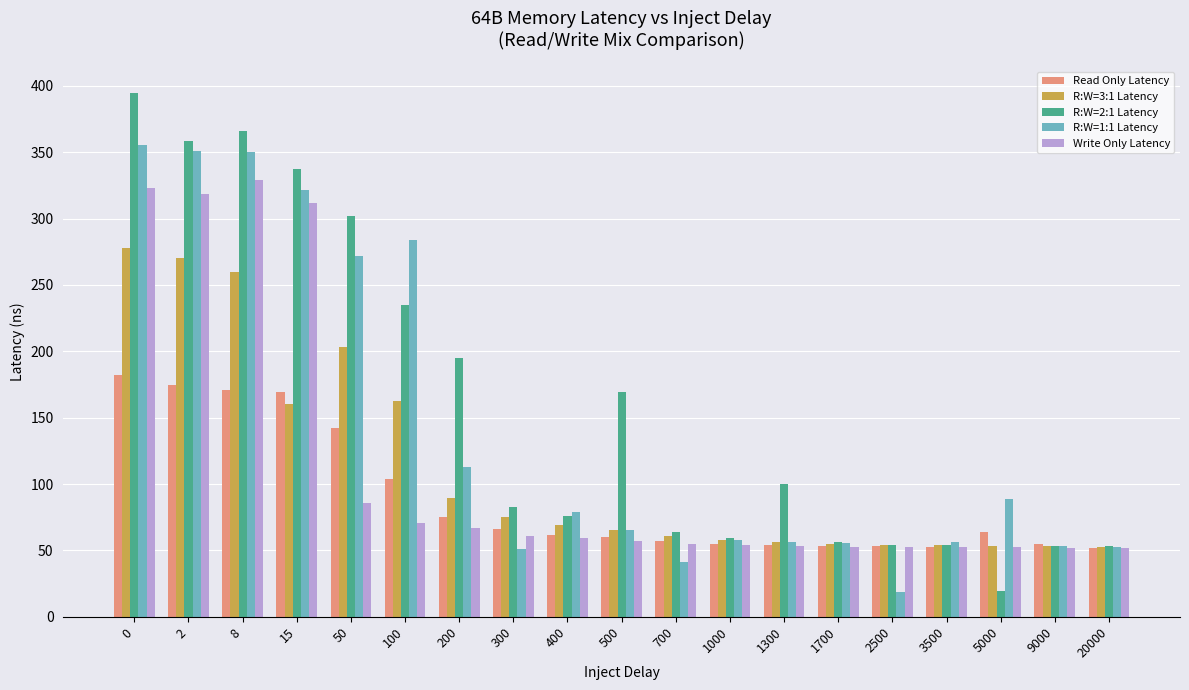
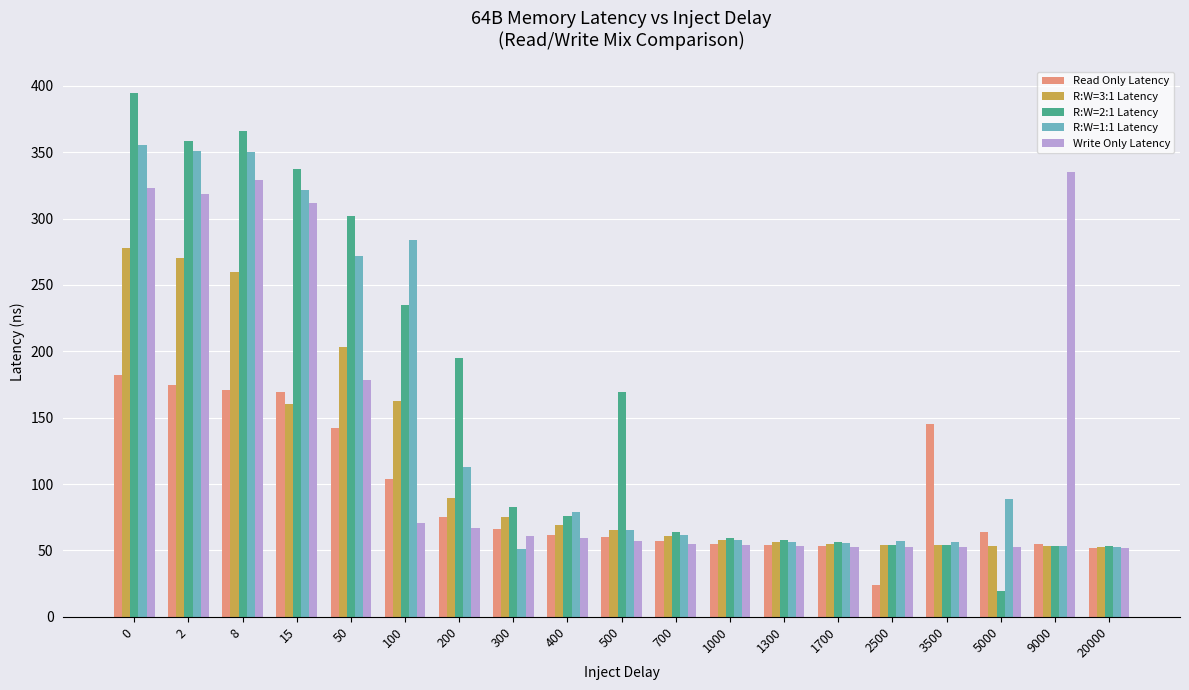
  {
    "Read Only Latency": {
      "0": 182,
      "2": 175,
      "8": 171,
      "15": 169,
      "50": 142,
      "100": 104,
      "200": 75,
      "300": 66,
      "400": 61,
      "500": 60,
      "700": 57,
      "1000": 55,
      "1300": 54,
      "1700": 54,
-     "2500": 53,
-     "3500": 53,
+     "2500": 24,
+     "3500": 145,
      "5000": 64,
      "9000": 55,
      "20000": 52
    },
    "R:W=3:1 Latency": {
      "0": 278,
      "2": 270,
      "8": 259,
      "15": 160,
      "50": 203,
      "100": 163,
      "200": 89,
      "300": 75,
      "400": 69,
      "500": 65,
      "700": 61,
      "1000": 58,
      "1300": 56,
      "1700": 55,
      "2500": 54,
      "3500": 54,
      "5000": 53,
      "9000": 53,
      "20000": 53
    },
    "R:W=2:1 Latency": {
      "0": 395,
      "2": 359,
      "8": 366,
      "15": 338,
      "50": 302,
      "100": 235,
      "200": 195,
      "300": 82,
      "400": 76,
      "500": 169,
      "700": 64,
      "1000": 60,
-     "1300": 100,
+     "1300": 58,
      "1700": 56,
      "2500": 54,
      "3500": 54,
      "5000": 20,
      "9000": 53,
      "20000": 53
    },
    "R:W=1:1 Latency": {
      "0": 355,
      "2": 351,
      "8": 350,
      "15": 321,
      "50": 271,
      "100": 284,
      "200": 113,
      "300": 51,
      "400": 79,
      "500": 65,
-     "700": 42,
+     "700": 61,
      "1000": 57,
      "1300": 56,
      "1700": 56,
-     "2500": 18,
+     "2500": 57,
      "3500": 56,
      "5000": 89,
      "9000": 53,
      "20000": 52
    },
    "Write Only Latency": {
      "0": 323,
      "2": 318,
      "8": 329,
      "15": 311,
-     "50": 86,
+     "50": 179,
      "100": 70,
      "200": 67,
      "300": 61,
      "400": 59,
      "500": 57,
      "700": 55,
      "1000": 54,
      "1300": 53,
      "1700": 53,
      "2500": 53,
      "3500": 52,
      "5000": 53,
-     "9000": 52,
+     "9000": 335,
      "20000": 52
    }
  }
